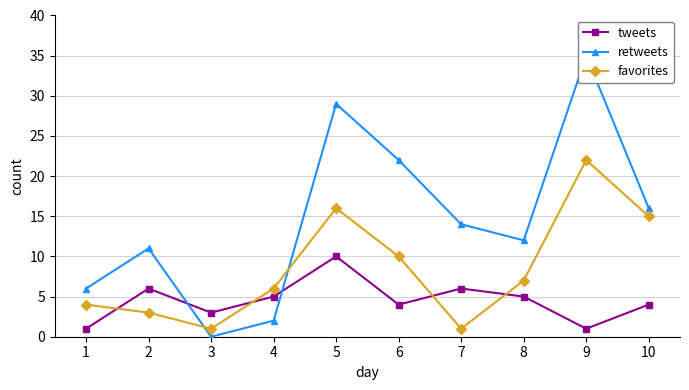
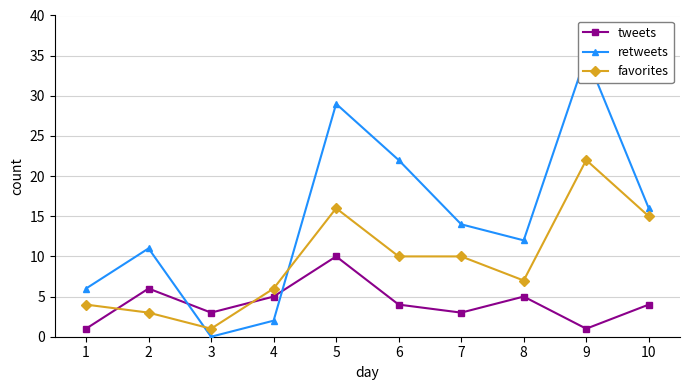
  {
    "tweets": {
      "1": 1,
      "2": 6,
      "3": 3,
      "4": 5,
      "5": 10,
      "6": 4,
-     "7": 6,
+     "7": 3,
      "8": 5,
      "9": 1,
      "10": 4
    },
    "retweets": {
      "1": 6,
      "2": 11,
      "3": 0,
      "4": 2,
      "5": 29,
      "6": 22,
      "7": 14,
      "8": 12,
      "10": 16
    },
    "favorites": {
      "1": 4,
      "2": 3,
      "3": 1,
      "4": 6,
      "5": 16,
      "6": 10,
-     "7": 1,
+     "7": 10,
      "8": 7,
      "9": 22,
      "10": 15
    }
  }
